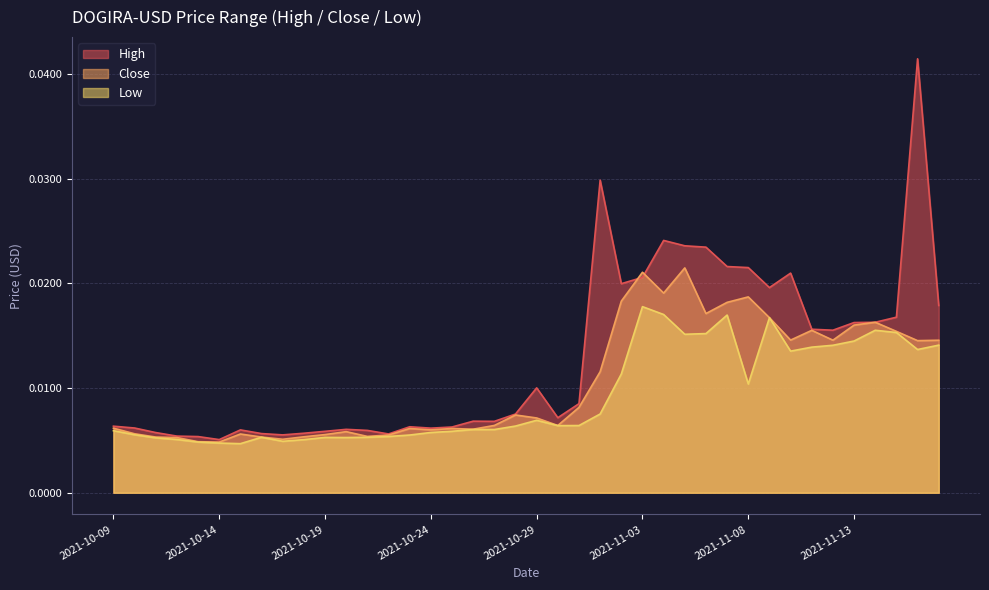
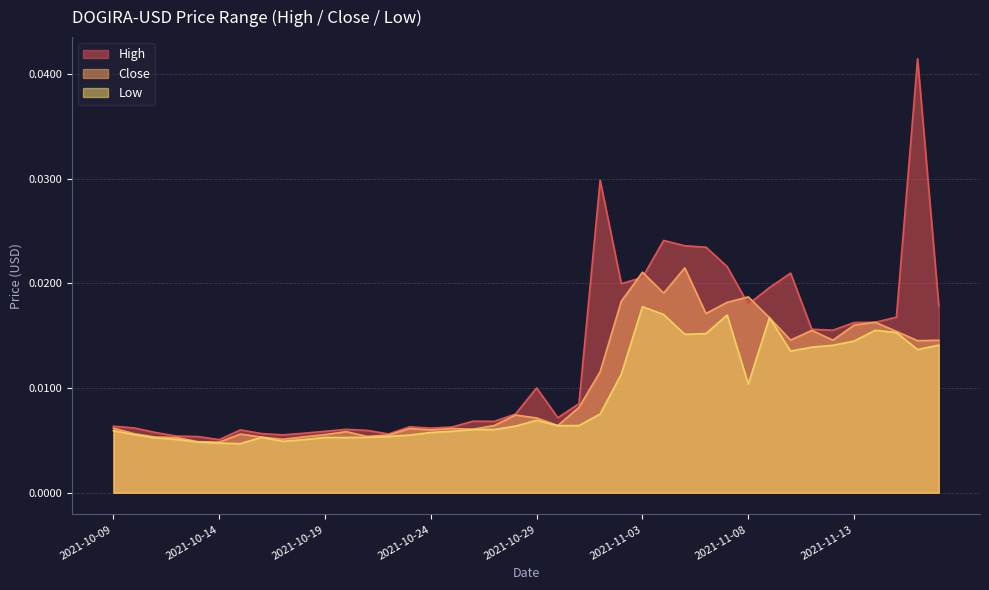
  {
    "High": {
      "2021-10-19": 0.0059,
      "2021-10-29": 0.0100,
      "2021-11-03": 0.0206,
-     "2021-11-08": 0.0215,
+     "2021-11-08": 0.0180,
      "2021-11-13": 0.0163
    }
  }
